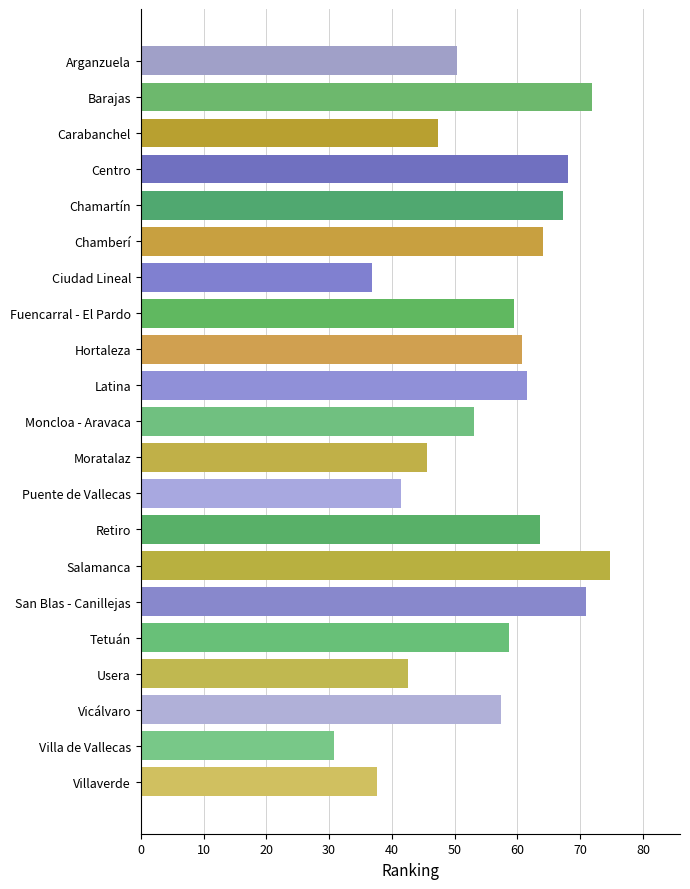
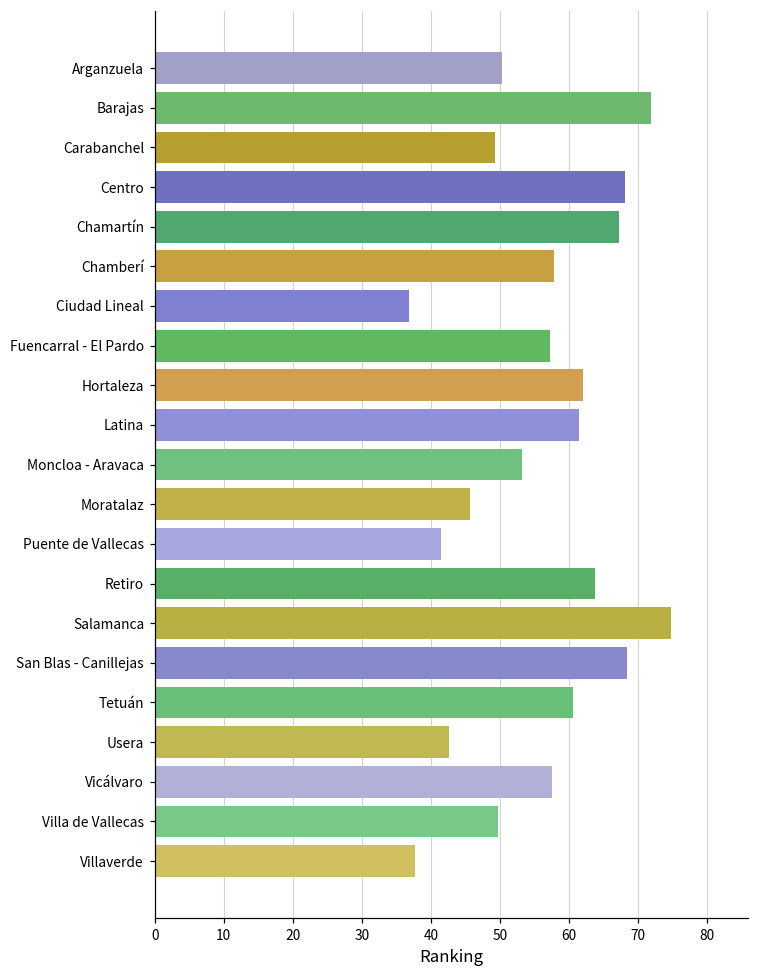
  {
    "Arganzuela": 50,
    "Barajas": 72,
-   "Carabanchel": 47,
+   "Carabanchel": 49,
    "Centro": 68,
    "Chamartín": 67,
-   "Chamberí": 64,
+   "Chamberí": 58,
    "Ciudad Lineal": 37,
-   "Fuencarral - El Pardo": 59,
-   "Hortaleza": 61,
+   "Fuencarral - El Pardo": 57,
+   "Hortaleza": 62,
    "Latina": 61,
    "Moncloa - Aravaca": 53,
    "Moratalaz": 46,
    "Puente de Vallecas": 41,
    "Retiro": 64,
    "Salamanca": 75,
-   "San Blas - Canillejas": 71,
-   "Tetuán": 59,
+   "San Blas - Canillejas": 68,
+   "Tetuán": 61,
    "Usera": 43,
    "Vicálvaro": 57,
-   "Villa de Vallecas": 31,
+   "Villa de Vallecas": 50,
    "Villaverde": 38
  }
